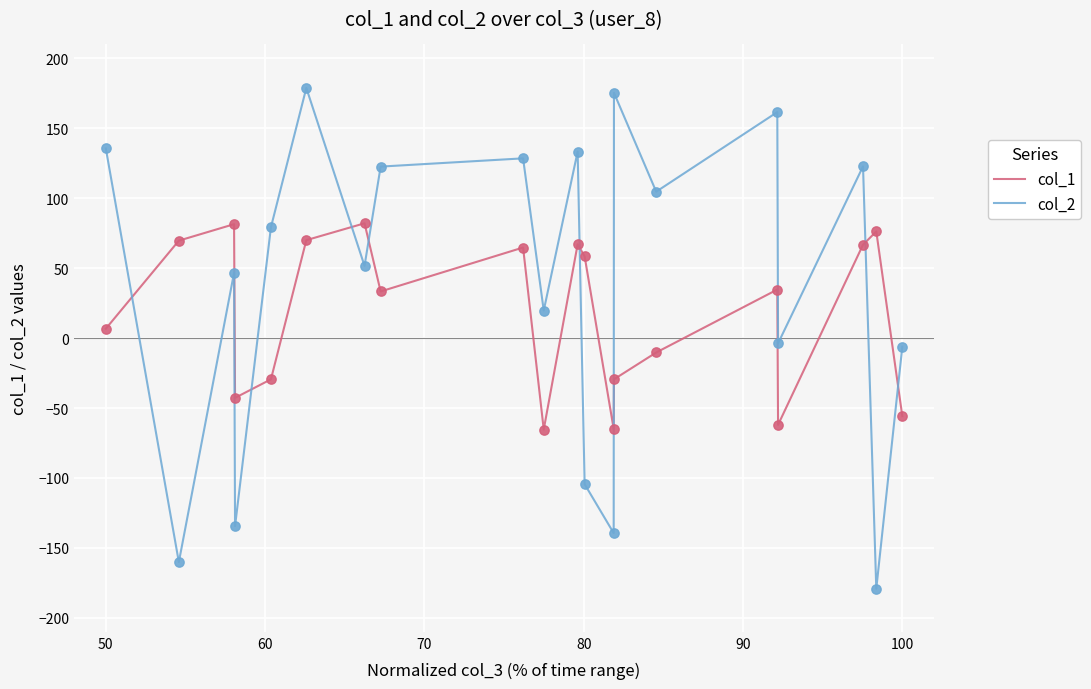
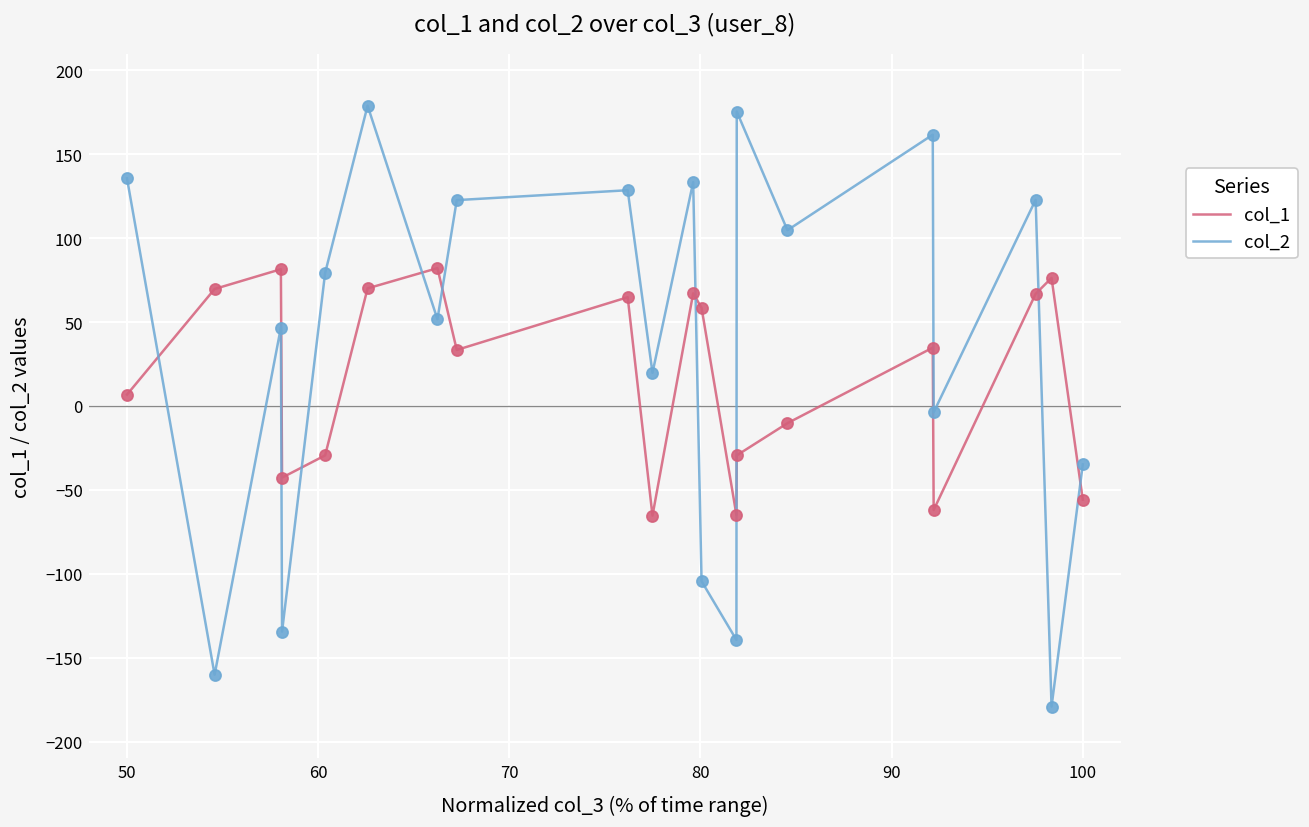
  {
    "col_1": {
      "50": 7,
      "100": -56
    },
    "col_2": {
      "50": 136,
-     "100": -6
+     "100": -35
    }
  }
